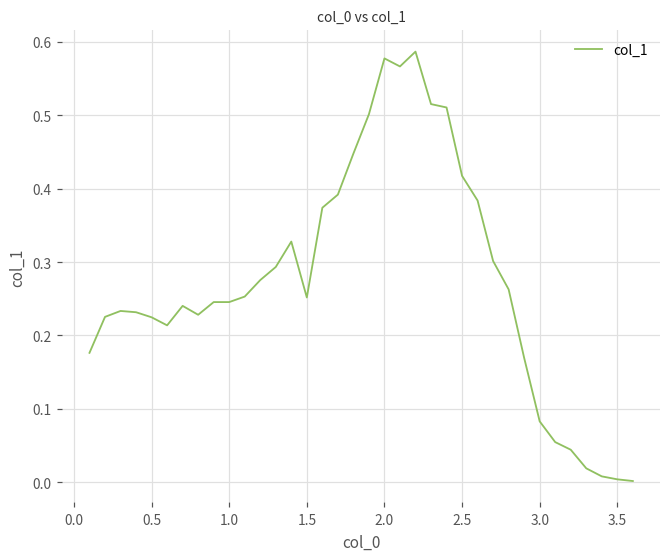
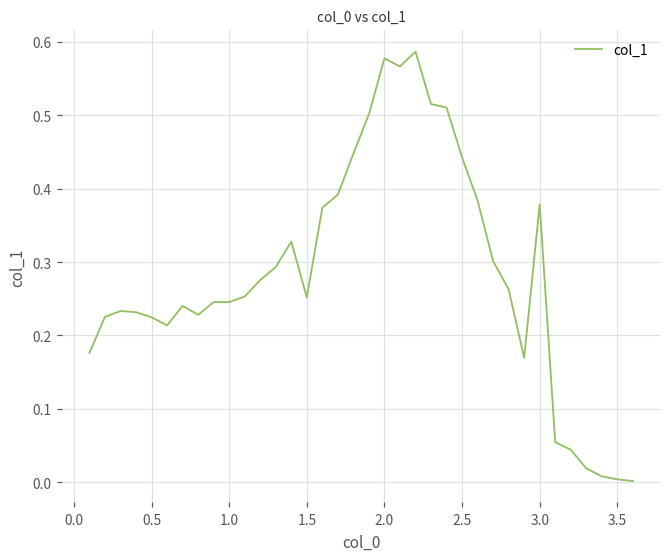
  {
    "0.5": 0.22,
    "1.0": 0.25,
    "1.5": 0.25,
    "2.0": 0.58,
-   "2.5": 0.42,
-   "3.0": 0.08,
+   "2.5": 0.44,
+   "3.0": 0.38,
    "3.5": 0.00
  }
